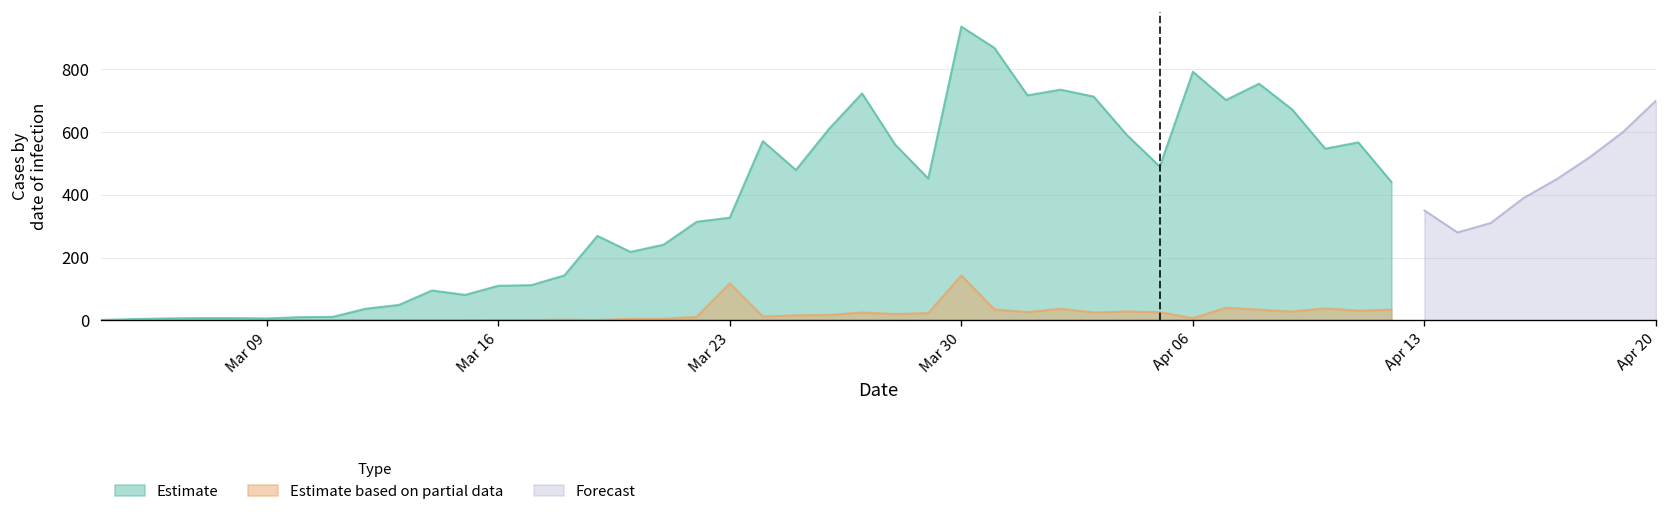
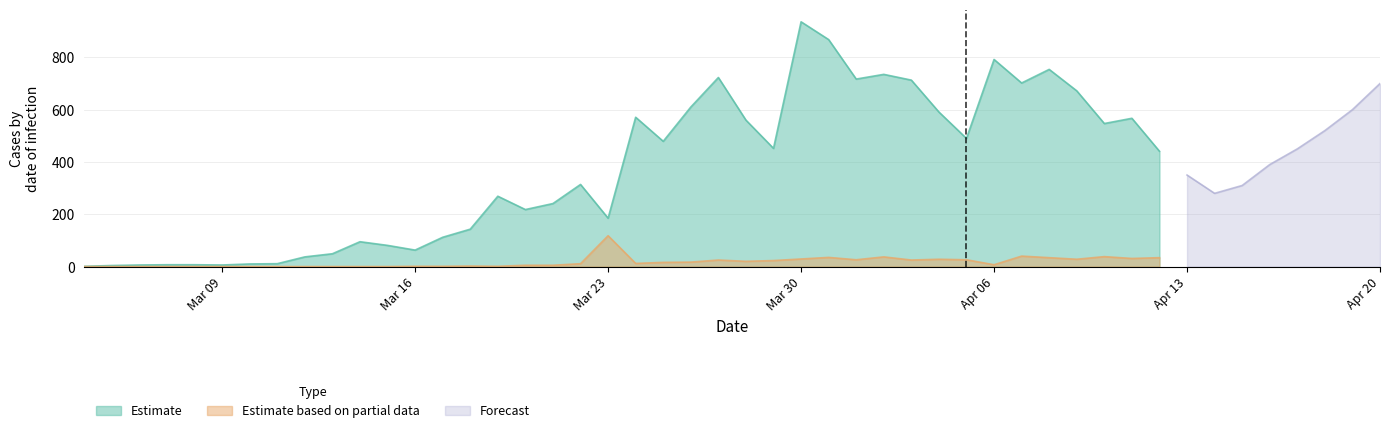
  {
    "Estimate": {
-     "Mar 16": 110,
-     "Mar 23": 330,
+     "Mar 16": 60,
+     "Mar 23": 190,
      "Mar 30": 940,
      "Apr 06": 790
    },
    "Estimate based on partial data": {
      "Mar 16": 0,
      "Mar 23": 120,
-     "Mar 30": 140,
+     "Mar 30": 30,
      "Apr 06": 10
    },
    "Forecast": {
      "Apr 13": 350,
      "Apr 20": 700
    }
  }
